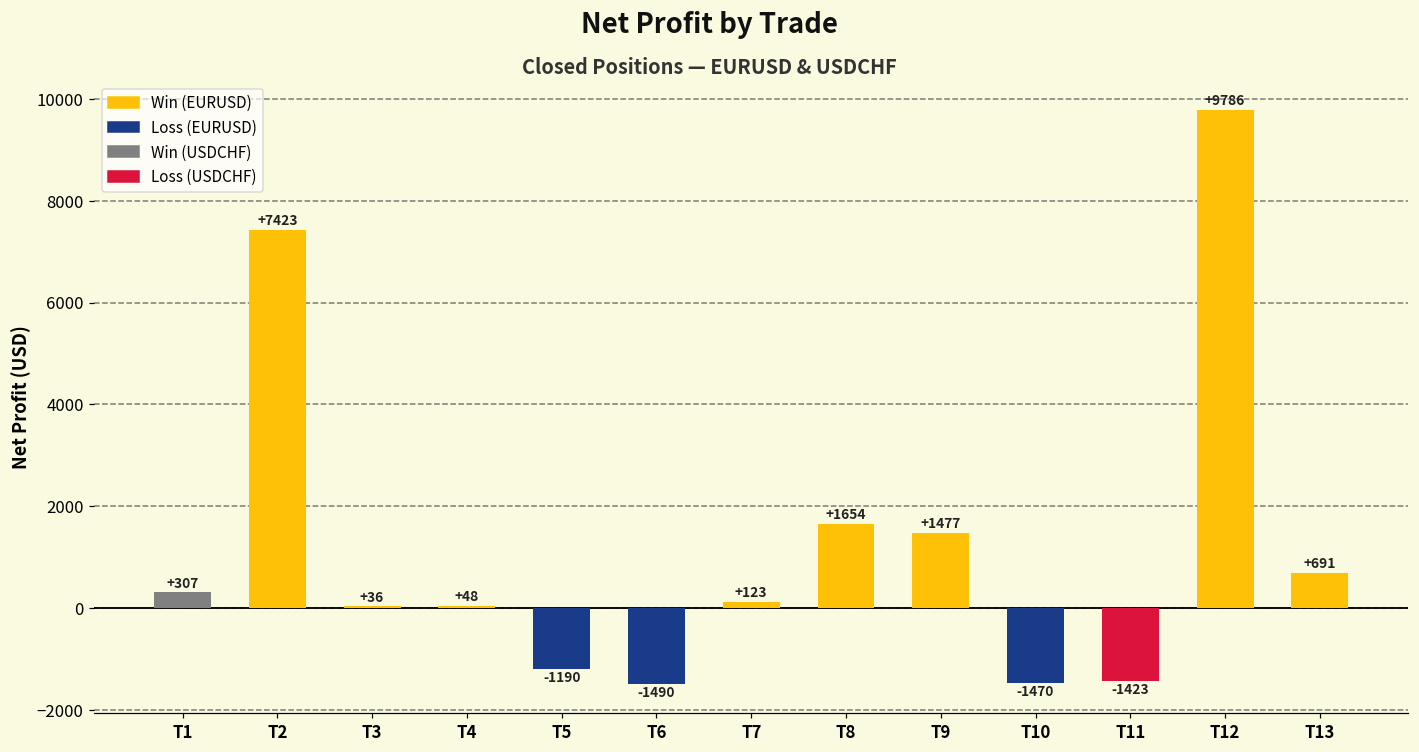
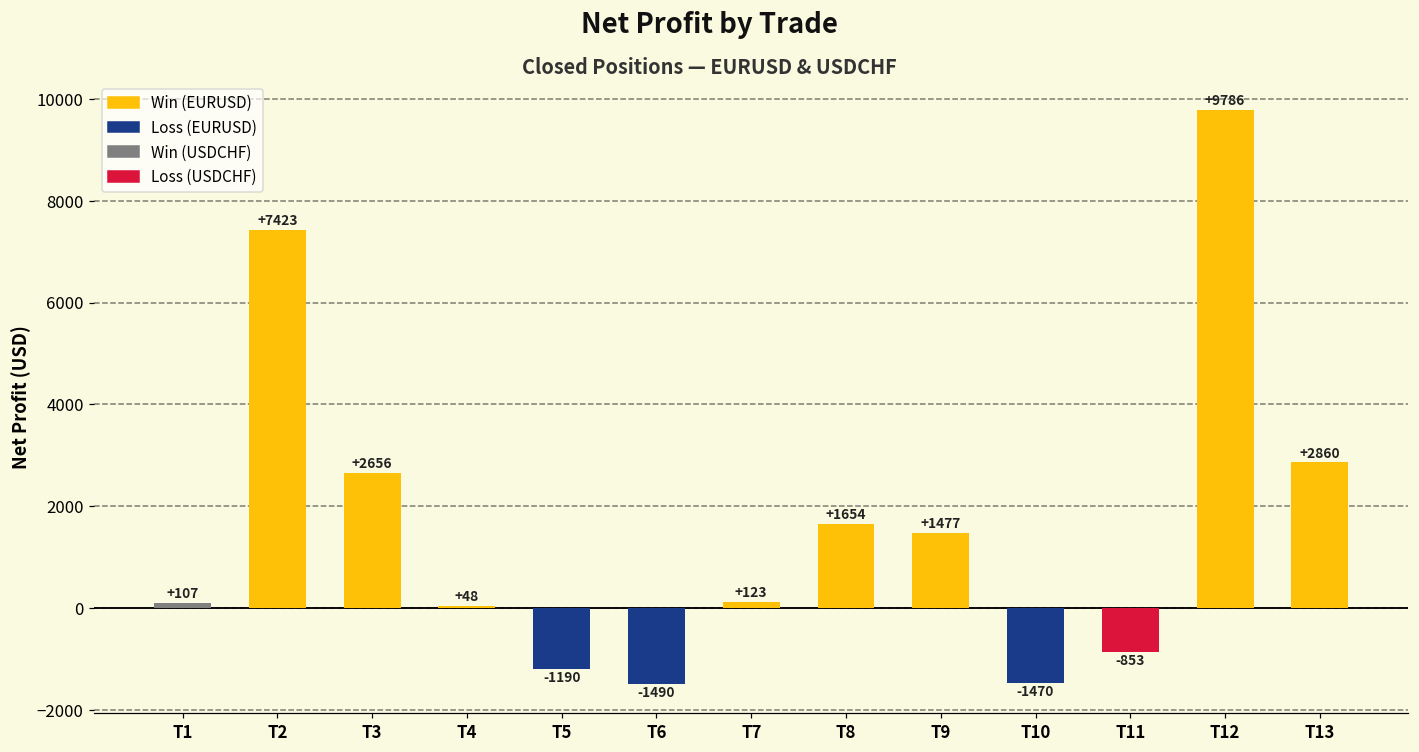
  {
-   "T1": "+307",
+   "T1": "+107",
    "T2": "+7423",
-   "T3": "+36",
+   "T3": "+2656",
    "T4": "+48",
    "T5": "-1190",
    "T6": "-1490",
    "T7": "+123",
    "T8": "+1654",
    "T9": "+1477",
    "T10": "-1470",
-   "T11": "-1423",
+   "T11": "-853",
    "T12": "+9786",
-   "T13": "+691"
+   "T13": "+2860"
  }
